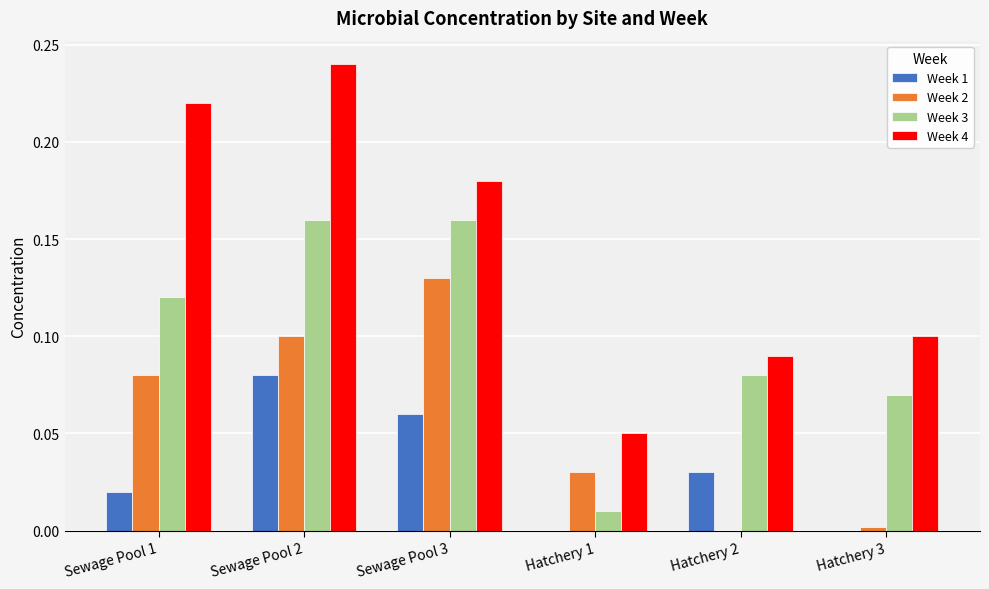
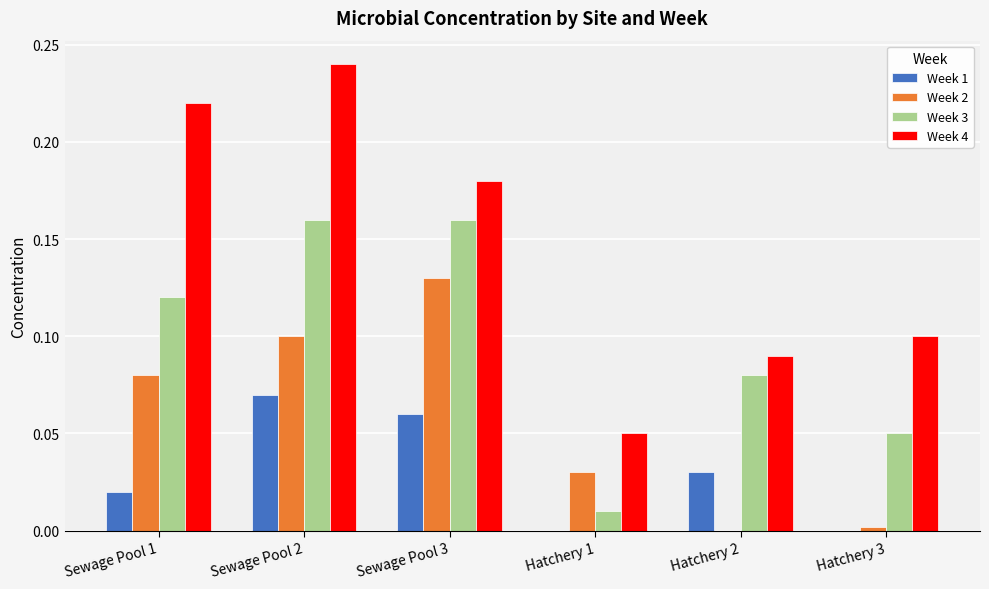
  {
    "Week 1": {
      "Sewage Pool 1": 0.02,
-     "Sewage Pool 2": 0.08,
+     "Sewage Pool 2": 0.07,
      "Sewage Pool 3": 0.06,
      "Hatchery 1": 0.00,
      "Hatchery 2": 0.03,
      "Hatchery 3": 0.00
    },
    "Week 2": {
      "Sewage Pool 1": 0.08,
      "Sewage Pool 2": 0.10,
      "Sewage Pool 3": 0.13,
      "Hatchery 1": 0.03,
      "Hatchery 2": 0.00,
      "Hatchery 3": 0.002
    },
    "Week 3": {
      "Sewage Pool 1": 0.12,
      "Sewage Pool 2": 0.16,
      "Sewage Pool 3": 0.16,
      "Hatchery 1": 0.01,
      "Hatchery 2": 0.08,
-     "Hatchery 3": 0.07
+     "Hatchery 3": 0.05
    },
    "Week 4": {
      "Sewage Pool 1": 0.22,
      "Sewage Pool 2": 0.24,
      "Sewage Pool 3": 0.18,
      "Hatchery 1": 0.05,
      "Hatchery 2": 0.09,
      "Hatchery 3": 0.10
    }
  }
